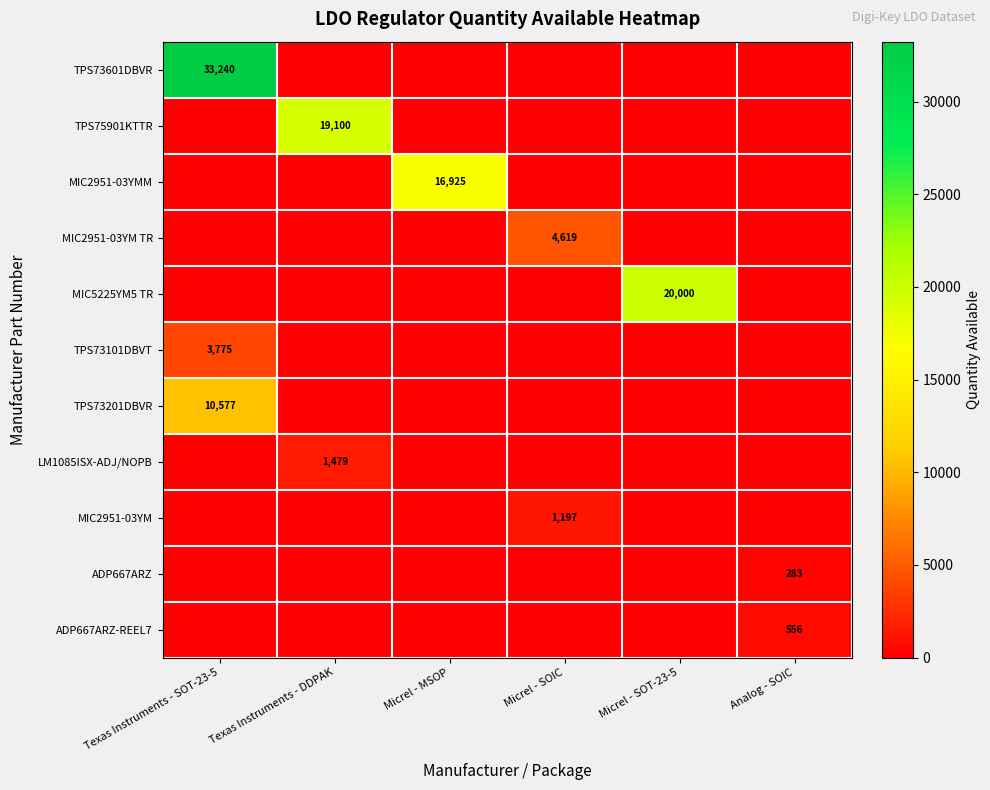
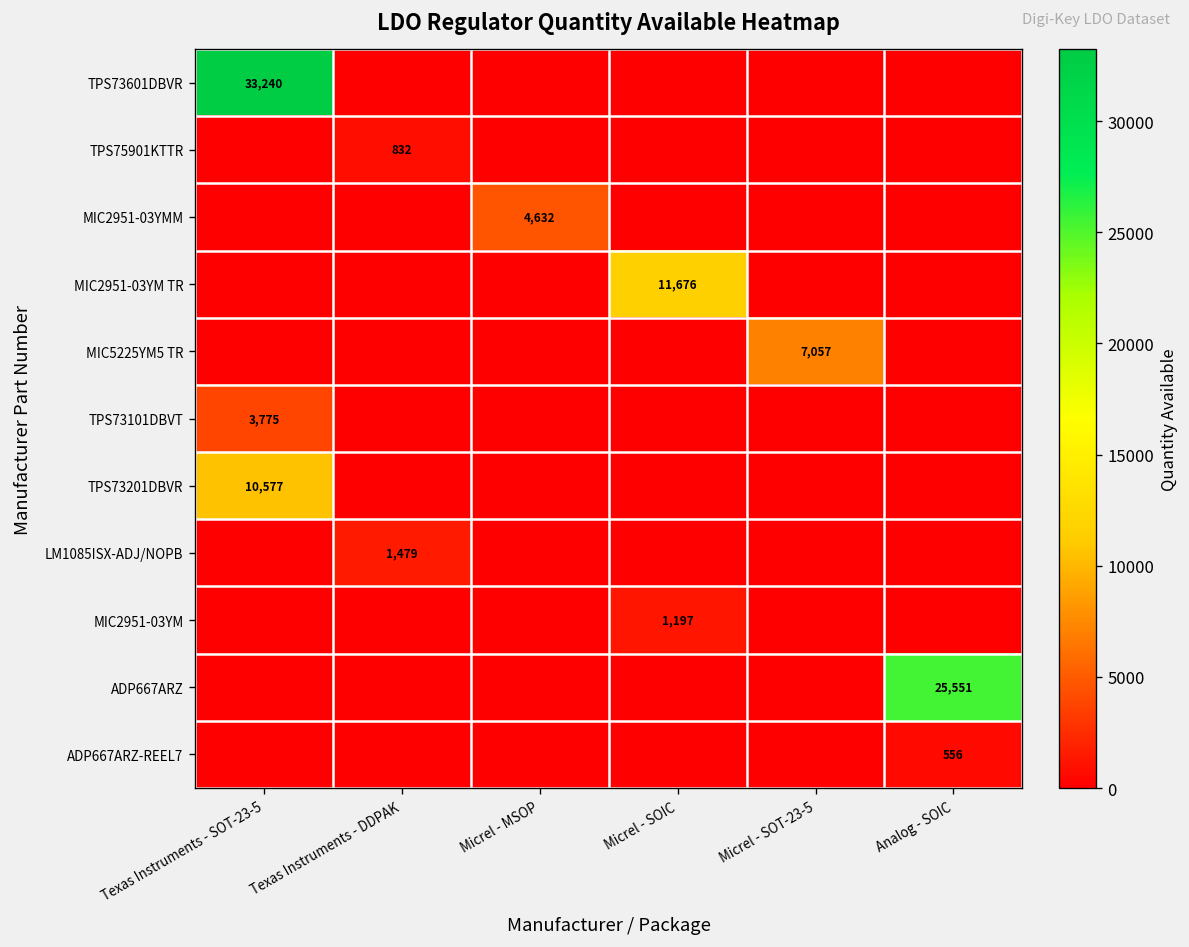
  {
    "TPS73601DBVR": {
      "Texas Instruments - SOT-23-5": "33,240"
    },
    "TPS75901KTTR": {
-     "Texas Instruments - DDPAK": "19,100"
+     "Texas Instruments - DDPAK": "832"
    },
    "MIC2951-03YMM": {
-     "Micrel - MSOP": "16,925"
+     "Micrel - MSOP": "4,632"
    },
    "MIC2951-03YM TR": {
-     "Micrel - SOIC": "4,619"
+     "Micrel - SOIC": "11,676"
    },
    "MIC5225YM5 TR": {
-     "Micrel - SOT-23-5": "20,000"
+     "Micrel - SOT-23-5": "7,057"
    },
    "TPS73101DBVT": {
      "Texas Instruments - SOT-23-5": "3,775"
    },
    "TPS73201DBVR": {
      "Texas Instruments - SOT-23-5": "10,577"
    },
    "LM1085ISX-ADJ/NOPB": {
      "Texas Instruments - DDPAK": "1,479"
    },
    "MIC2951-03YM": {
      "Micrel - SOIC": "1,197"
    },
    "ADP667ARZ": {
-     "Analog - SOIC": "283"
+     "Analog - SOIC": "25,551"
    },
    "ADP667ARZ-REEL7": {
      "Analog - SOIC": "556"
    }
  }
